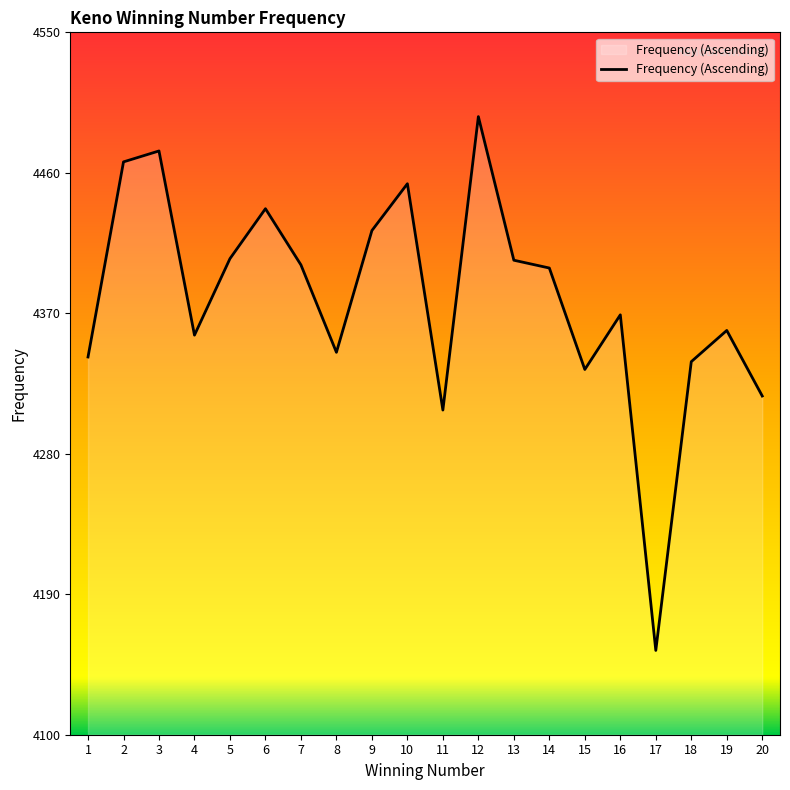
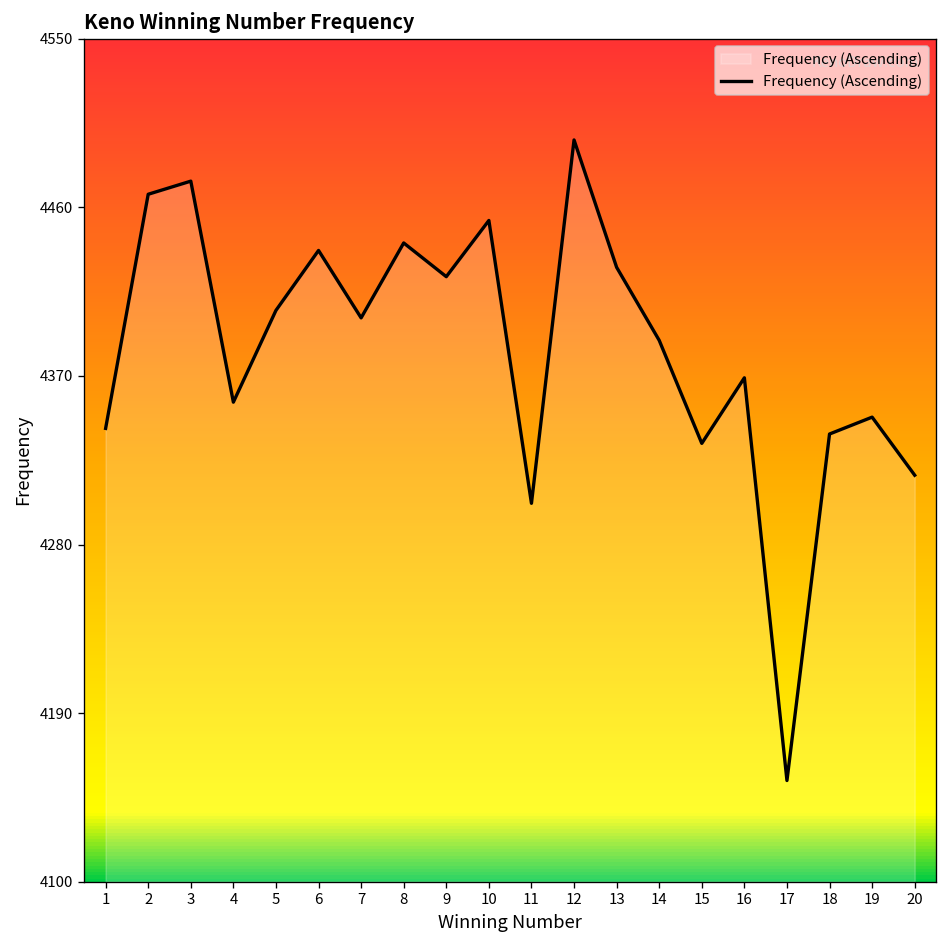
  {
    "1": 4342,
    "2": 4467,
    "3": 4474,
    "4": 4356,
    "5": 4405,
    "6": 4437,
    "7": 4401,
-   "8": 4345,
+   "8": 4441,
    "9": 4423,
    "10": 4453,
-   "11": 4308,
+   "11": 4302,
    "12": 4496,
-   "13": 4404,
-   "14": 4399,
+   "13": 4428,
+   "14": 4389,
    "15": 4334,
    "16": 4369,
    "17": 4154,
    "18": 4339,
-   "19": 4359,
+   "19": 4348,
    "20": 4317
  }
